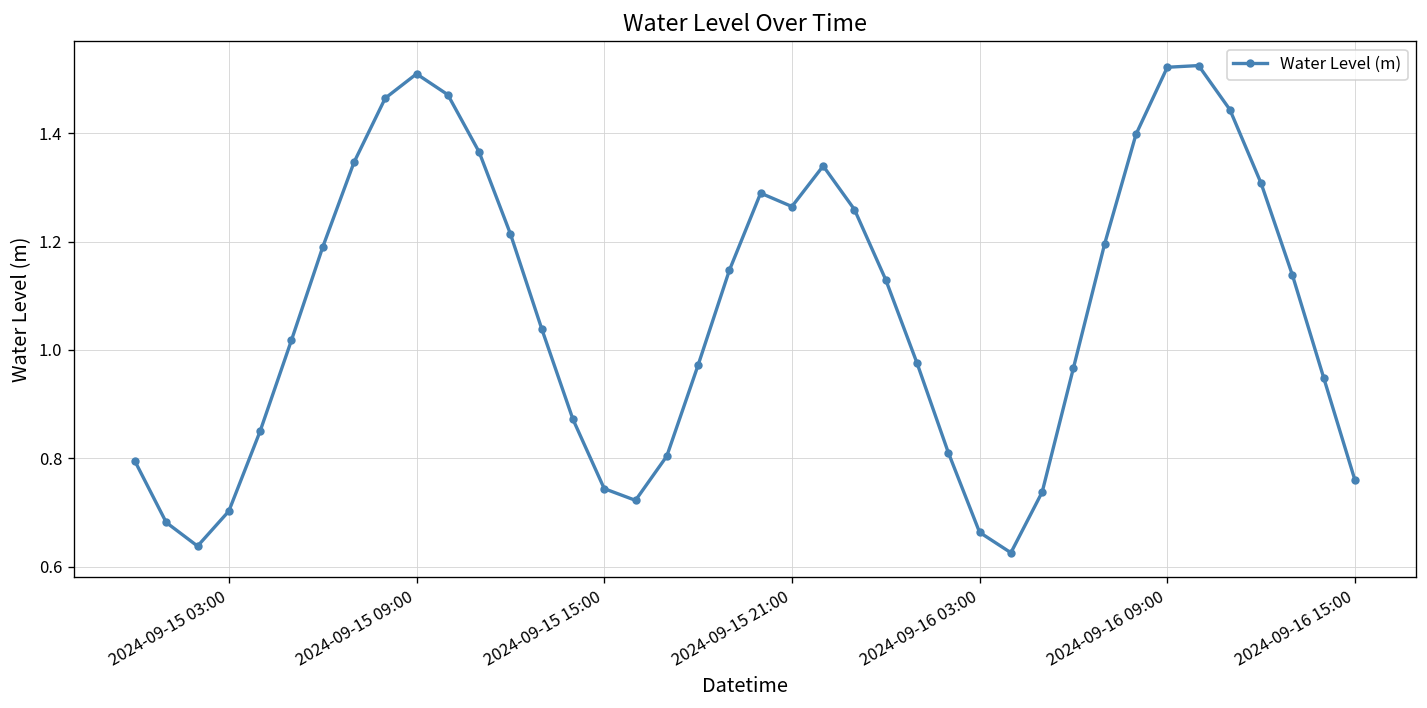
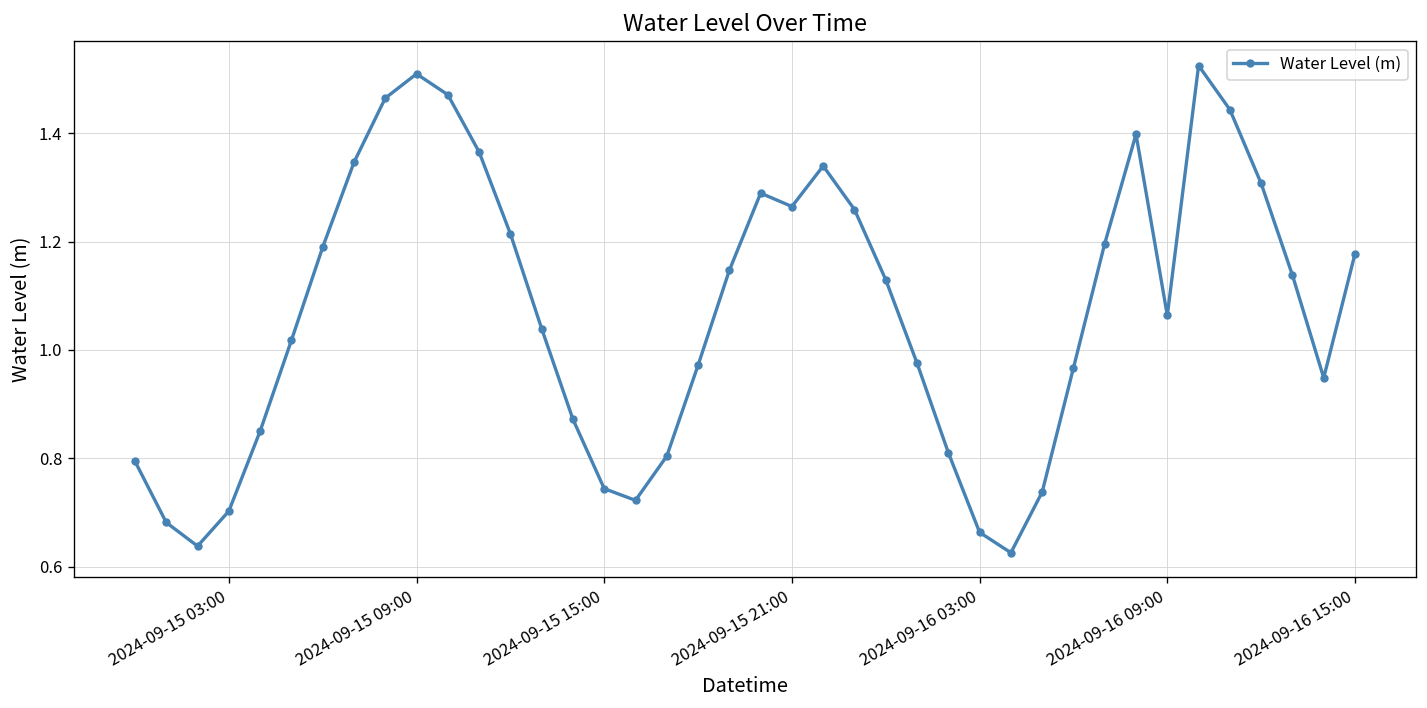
  {
    "2024-09-15 03:00": 0.70,
    "2024-09-15 09:00": 1.51,
    "2024-09-15 15:00": 0.74,
    "2024-09-15 21:00": 1.26,
    "2024-09-16 03:00": 0.66,
-   "2024-09-16 09:00": 1.52,
-   "2024-09-16 15:00": 0.76
+   "2024-09-16 09:00": 1.06,
+   "2024-09-16 15:00": 1.18
  }
